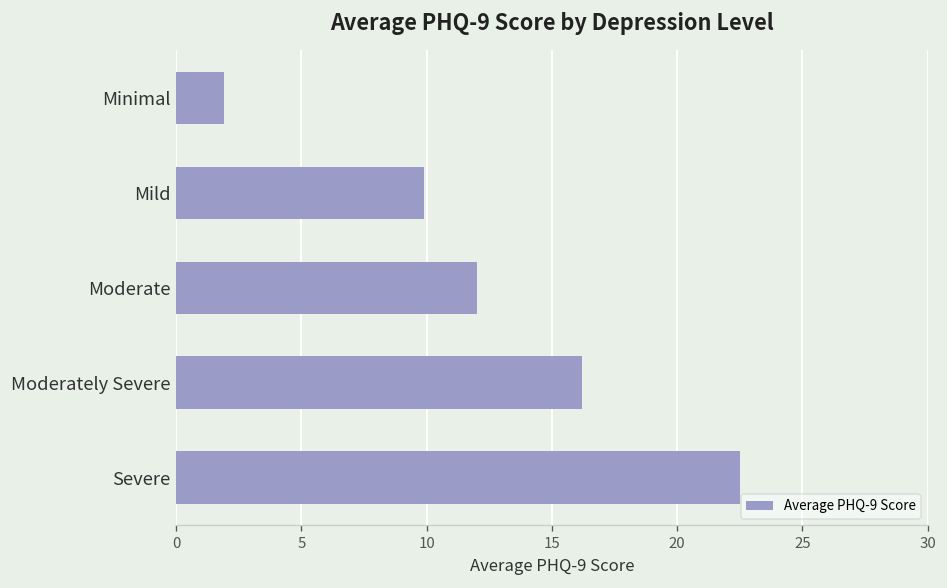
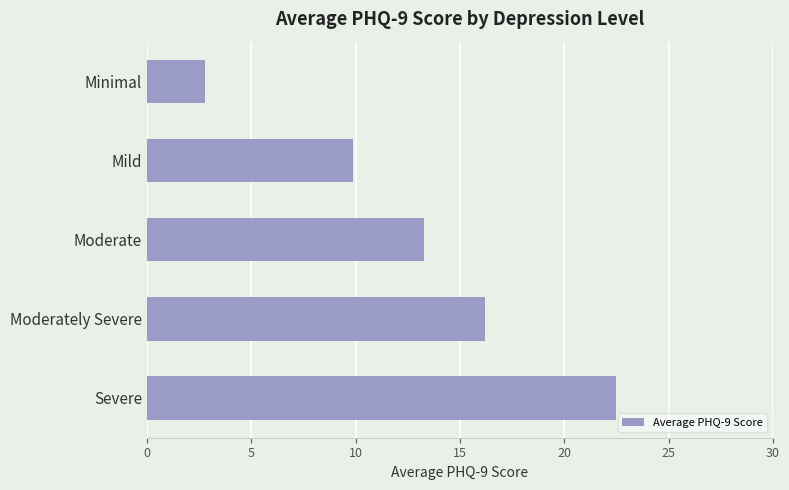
  {
-   "Minimal": 1.9,
+   "Minimal": 2.8,
    "Mild": 9.9,
-   "Moderate": 12.0,
+   "Moderate": 13.3,
    "Moderately Severe": 16.2,
    "Severe": 22.5
  }
